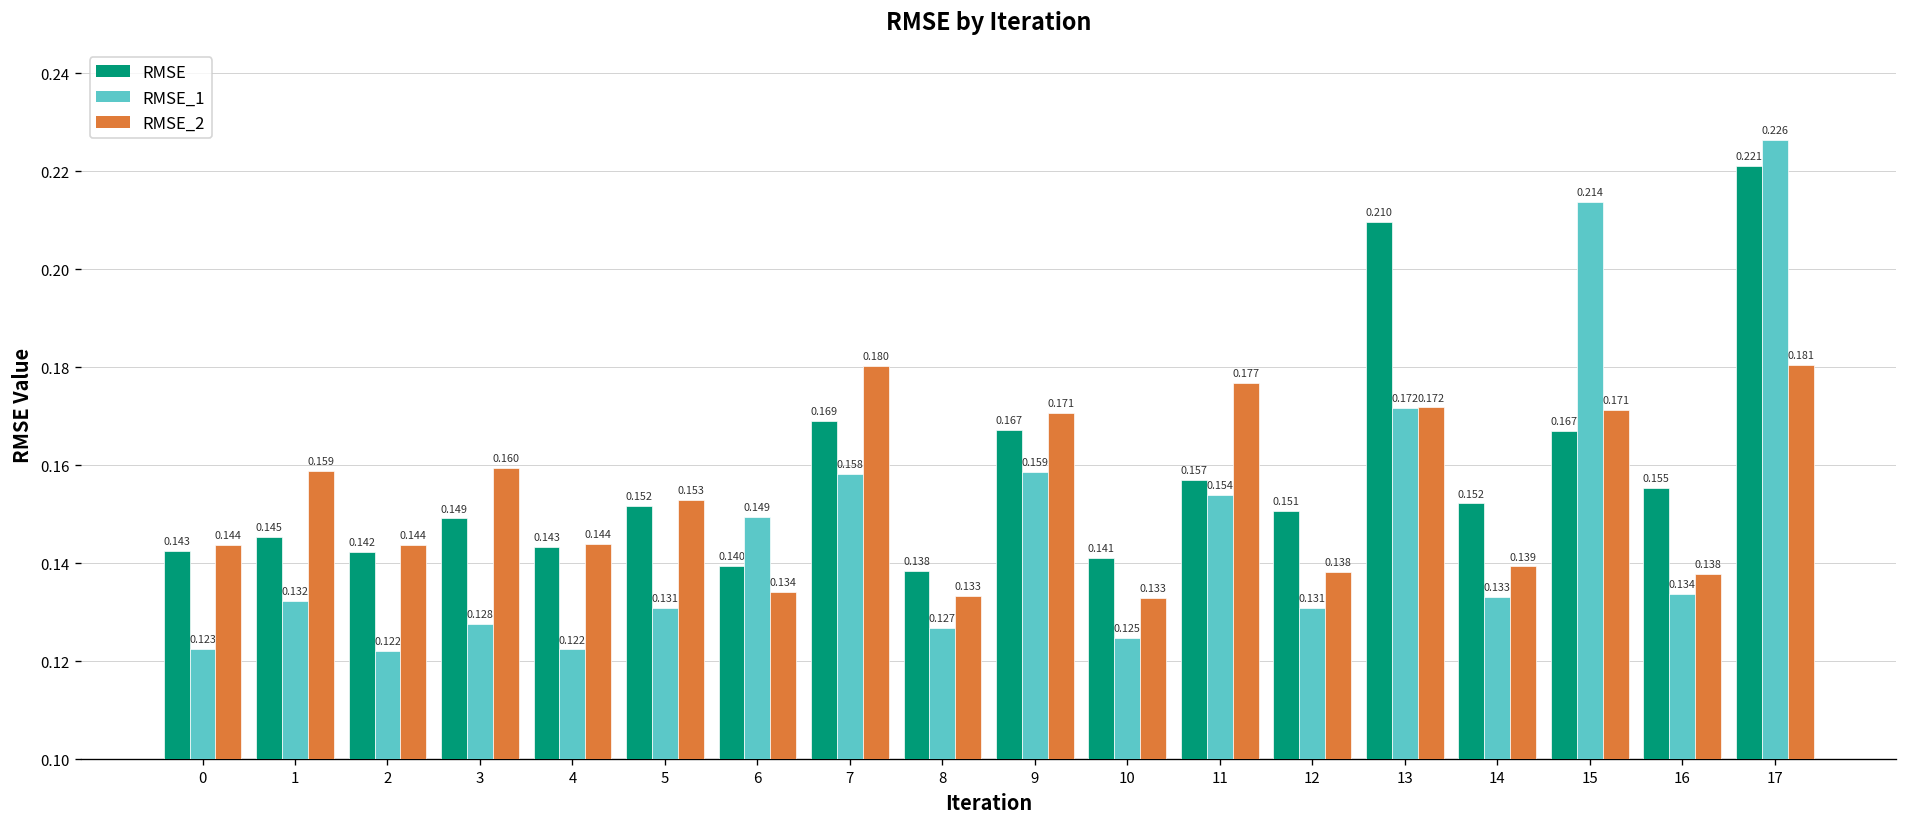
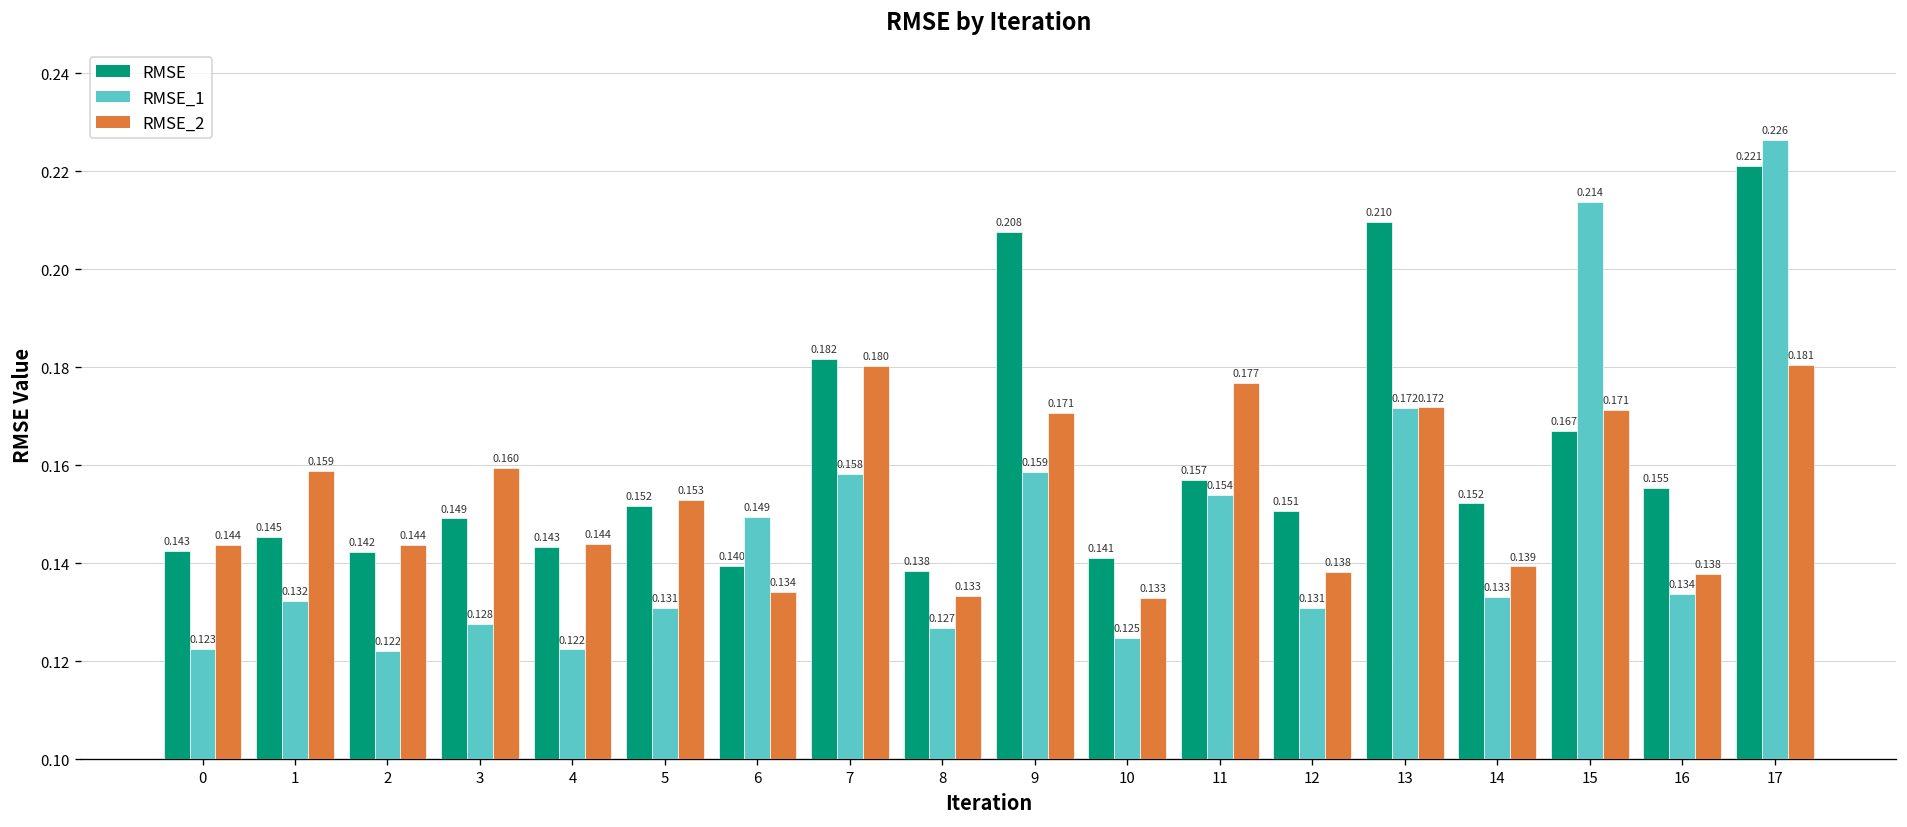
  {
    "RMSE": {
      "0": 0.143,
      "1": 0.145,
      "2": 0.142,
      "3": 0.149,
      "4": 0.143,
      "5": 0.152,
      "6": 0.140,
-     "7": 0.169,
+     "7": 0.182,
      "8": 0.138,
-     "9": 0.167,
+     "9": 0.208,
      "10": 0.141,
      "11": 0.157,
      "12": 0.151,
      "13": 0.210,
      "14": 0.152,
      "15": 0.167,
      "16": 0.155,
      "17": 0.221
    },
    "RMSE_1": {
      "0": 0.123,
      "1": 0.132,
      "2": 0.122,
      "3": 0.128,
      "4": 0.122,
      "5": 0.131,
      "6": 0.149,
      "7": 0.158,
      "8": 0.127,
      "9": 0.159,
      "10": 0.125,
      "11": 0.154,
      "12": 0.131,
      "13": 0.172,
      "14": 0.133,
      "15": 0.214,
      "16": 0.134,
      "17": 0.226
    },
    "RMSE_2": {
      "0": 0.144,
      "1": 0.159,
      "2": 0.144,
      "3": 0.160,
      "4": 0.144,
      "5": 0.153,
      "6": 0.134,
      "7": 0.180,
      "8": 0.133,
      "9": 0.171,
      "10": 0.133,
      "11": 0.177,
      "12": 0.138,
      "13": 0.172,
      "14": 0.139,
      "15": 0.171,
      "16": 0.138,
      "17": 0.181
    }
  }
